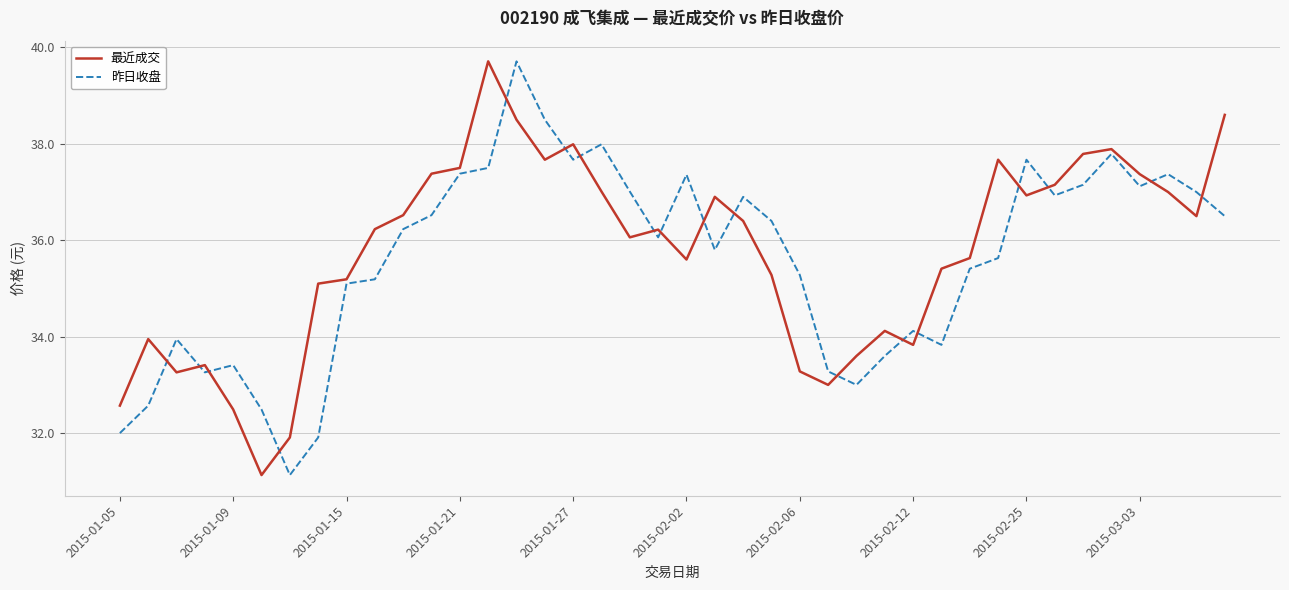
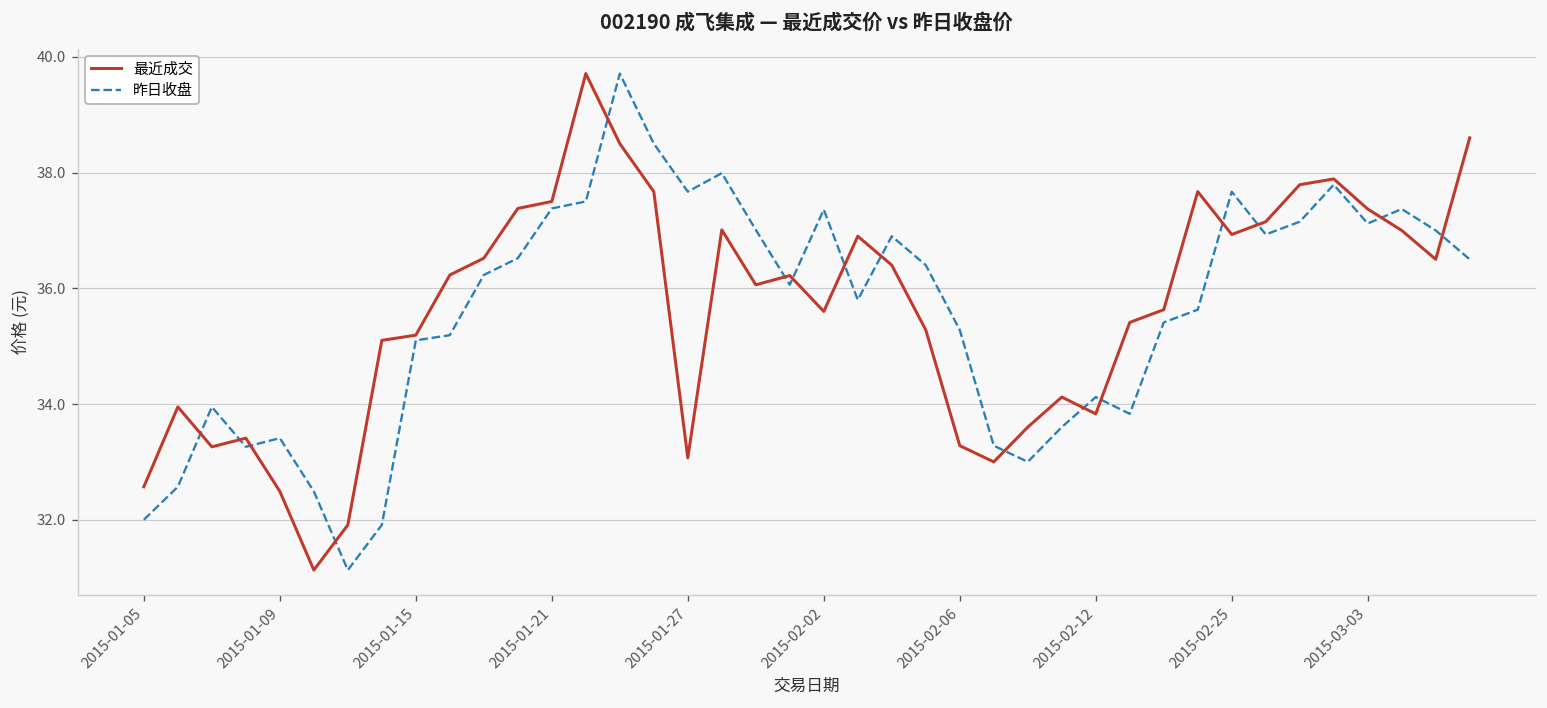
  {
    "最近成交": {
      "2015-01-05": 32.6,
      "2015-01-09": 32.5,
      "2015-01-15": 35.2,
      "2015-01-21": 37.5,
-     "2015-01-27": 38.0,
+     "2015-01-27": 33.1,
      "2015-02-02": 35.6,
      "2015-02-06": 33.3,
      "2015-02-12": 33.8,
      "2015-02-25": 36.9,
      "2015-03-03": 37.4
    },
    "昨日收盘": {
      "2015-01-05": 32.0,
      "2015-01-09": 33.4,
      "2015-01-15": 35.1,
      "2015-01-21": 37.4,
      "2015-01-27": 37.7,
      "2015-02-02": 37.4,
      "2015-02-06": 35.3,
      "2015-02-12": 34.1,
      "2015-02-25": 37.7,
      "2015-03-03": 37.1
    }
  }
